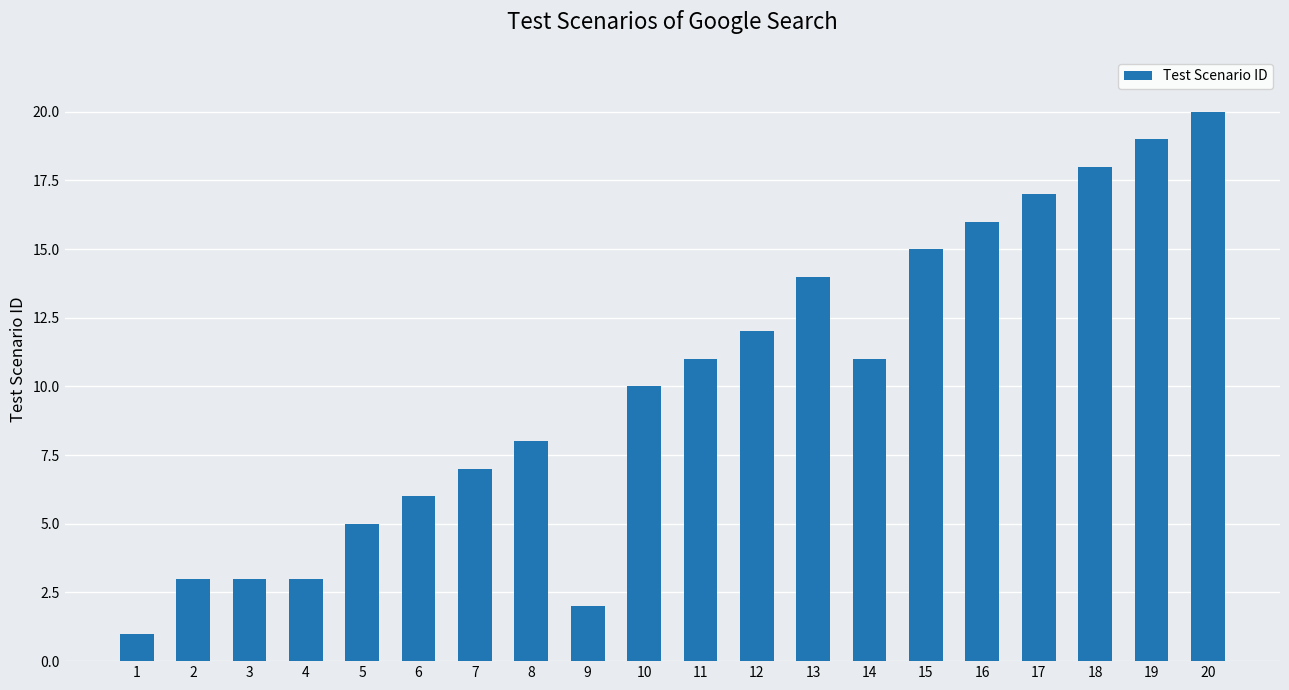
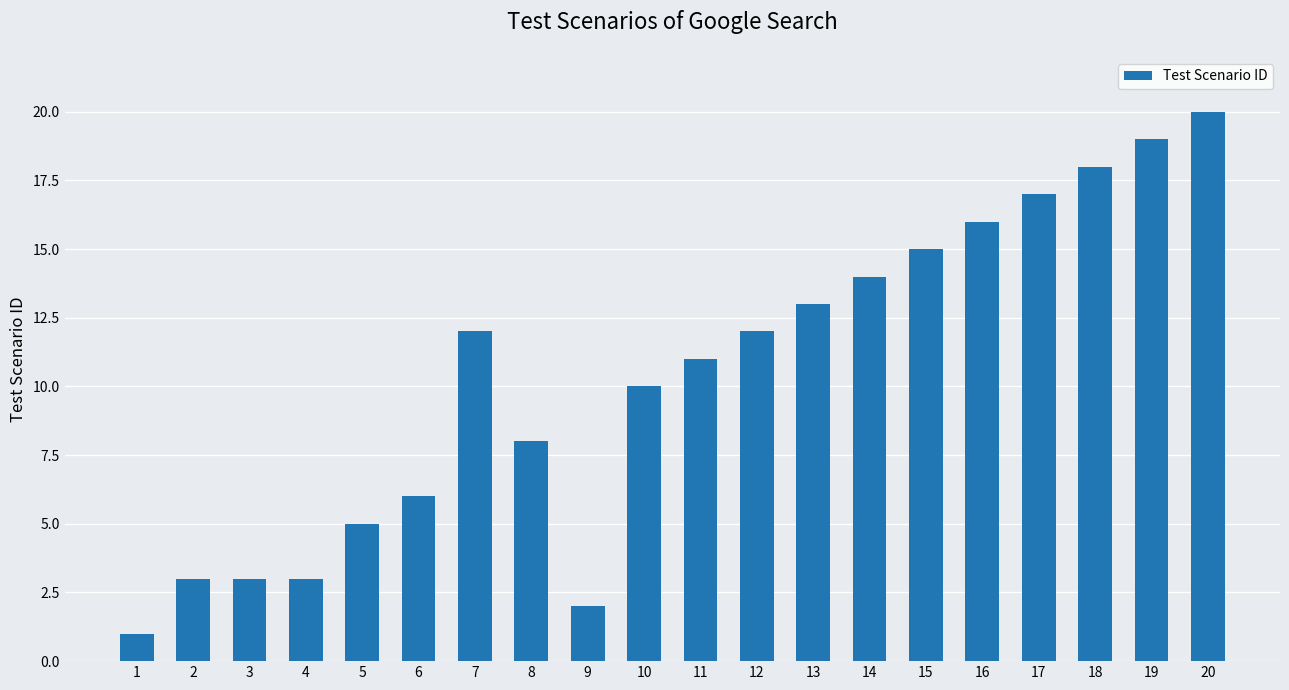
  {
    "1": 1,
    "2": 3,
    "3": 3,
    "4": 3,
    "5": 5,
    "6": 6,
-   "7": 7,
+   "7": 12,
    "8": 8,
    "9": 2,
    "10": 10,
    "11": 11,
    "12": 12,
-   "13": 14,
-   "14": 11,
+   "13": 13,
+   "14": 14,
    "15": 15,
    "16": 16,
    "17": 17,
    "18": 18,
    "19": 19,
    "20": 20
  }
